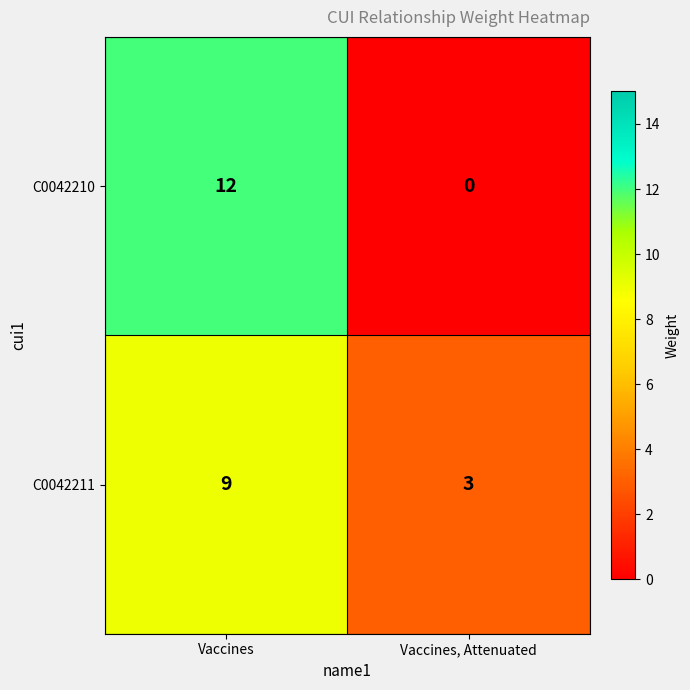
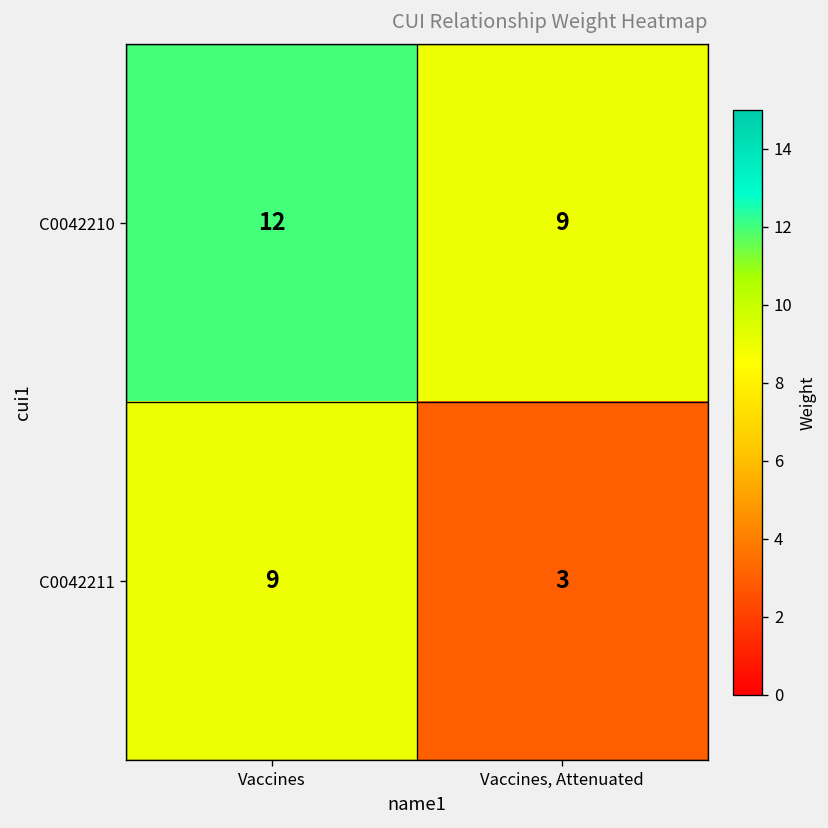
  {
    "C0042210": {
      "Vaccines": 12,
-     "Vaccines, Attenuated": 0
+     "Vaccines, Attenuated": 9
    },
    "C0042211": {
      "Vaccines": 9,
      "Vaccines, Attenuated": 3
    }
  }
